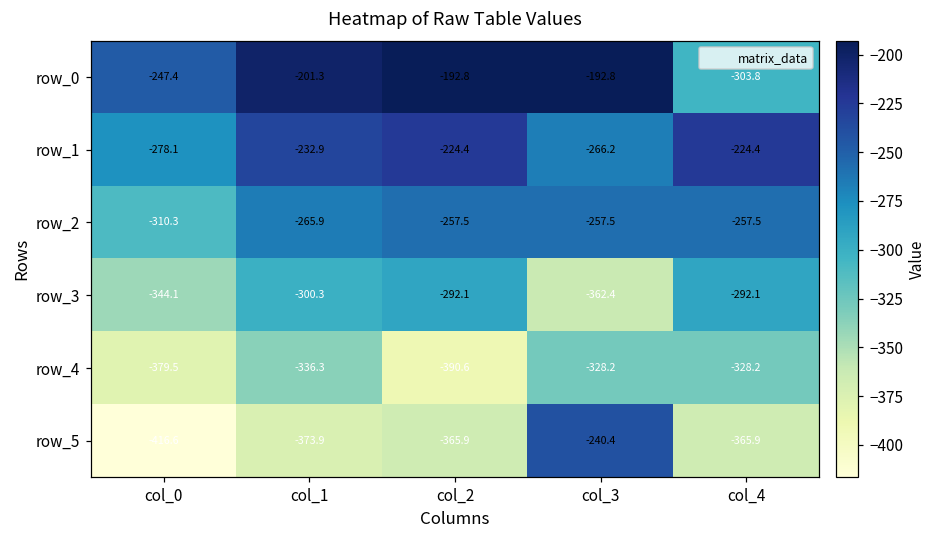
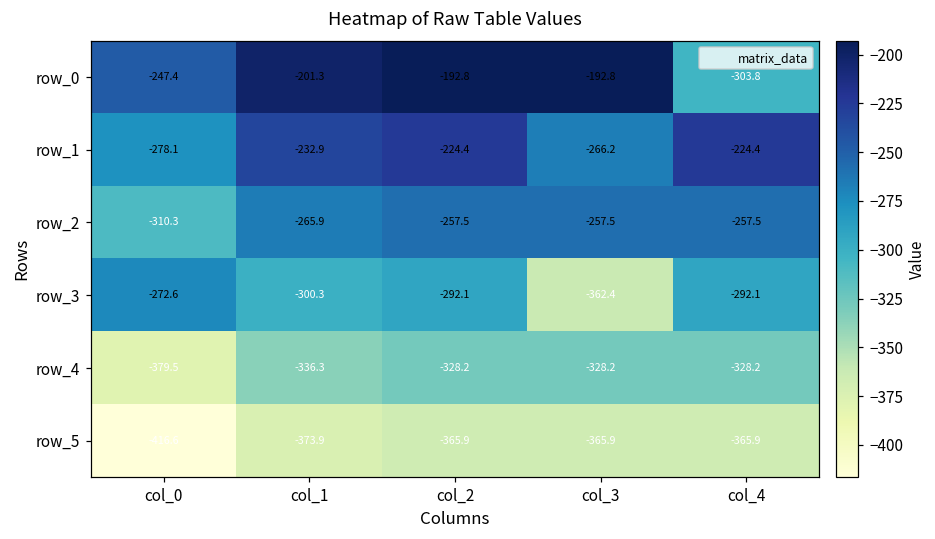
  {
    "row_0": {
      "col_0": -247.4,
      "col_1": -201.3,
      "col_2": -192.8,
      "col_3": -192.8,
      "col_4": -303.8
    },
    "row_1": {
      "col_0": -278.1,
      "col_1": -232.9,
      "col_2": -224.4,
      "col_3": -266.2,
      "col_4": -224.4
    },
    "row_2": {
      "col_0": -310.3,
      "col_1": -265.9,
      "col_2": -257.5,
      "col_3": -257.5,
      "col_4": -257.5
    },
    "row_3": {
-     "col_0": -344.1,
+     "col_0": -272.6,
      "col_1": -300.3,
      "col_2": -292.1,
      "col_3": -362.4,
      "col_4": -292.1
    },
    "row_4": {
      "col_0": -379.5,
      "col_1": -336.3,
-     "col_2": -390.6,
+     "col_2": -328.2,
      "col_3": -328.2,
      "col_4": -328.2
    },
    "row_5": {
      "col_1": -373.9,
      "col_2": -365.9,
-     "col_3": -240.4,
+     "col_3": -365.9,
      "col_4": -365.9
    }
  }
